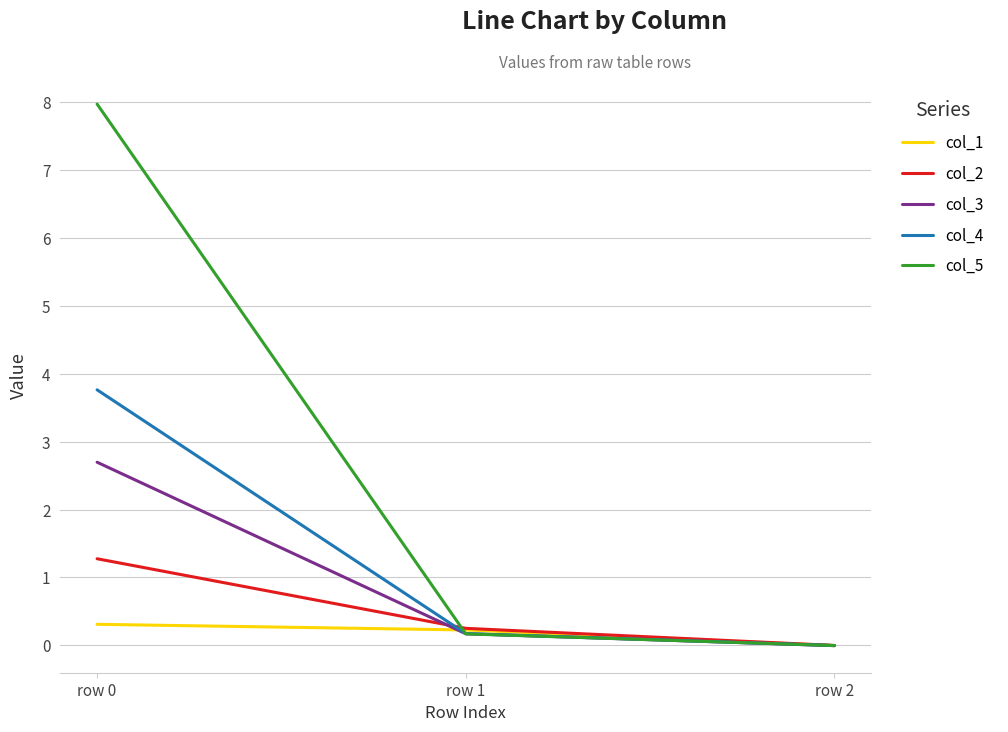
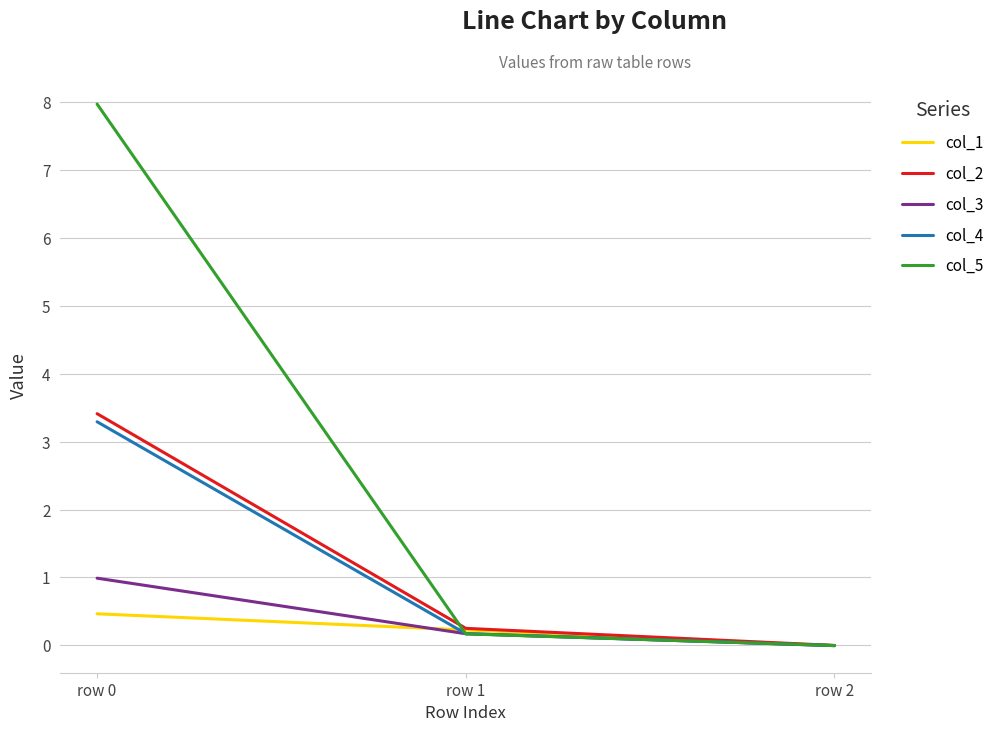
  {
    "col_1": {
-     "row 0": 0.3
+     "row 0": 0.5
    },
    "col_2": {
-     "row 0": 1.3
+     "row 0": 3.4
    },
    "col_3": {
-     "row 0": 2.7
+     "row 0": 1.0
    },
    "col_4": {
-     "row 0": 3.8
+     "row 0": 3.3
    },
    "col_5": {
      "row 0": 8.0
    }
  }
